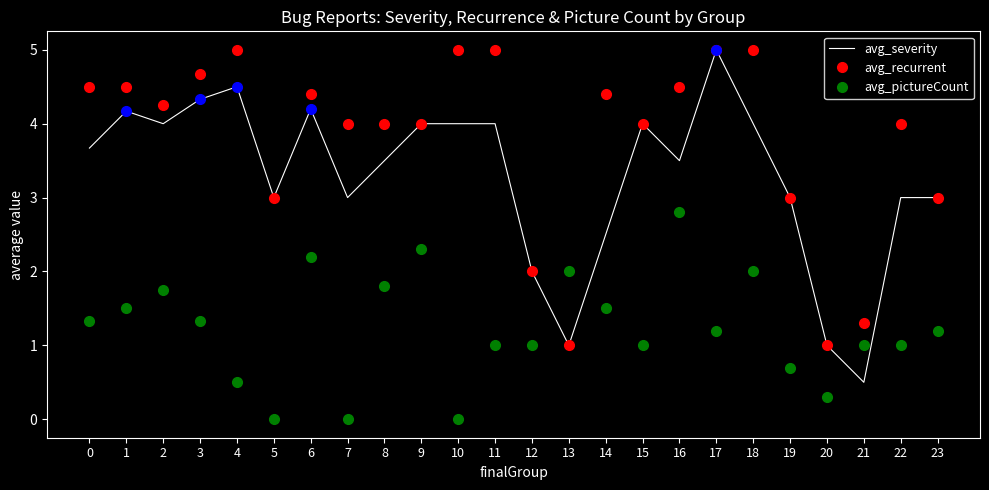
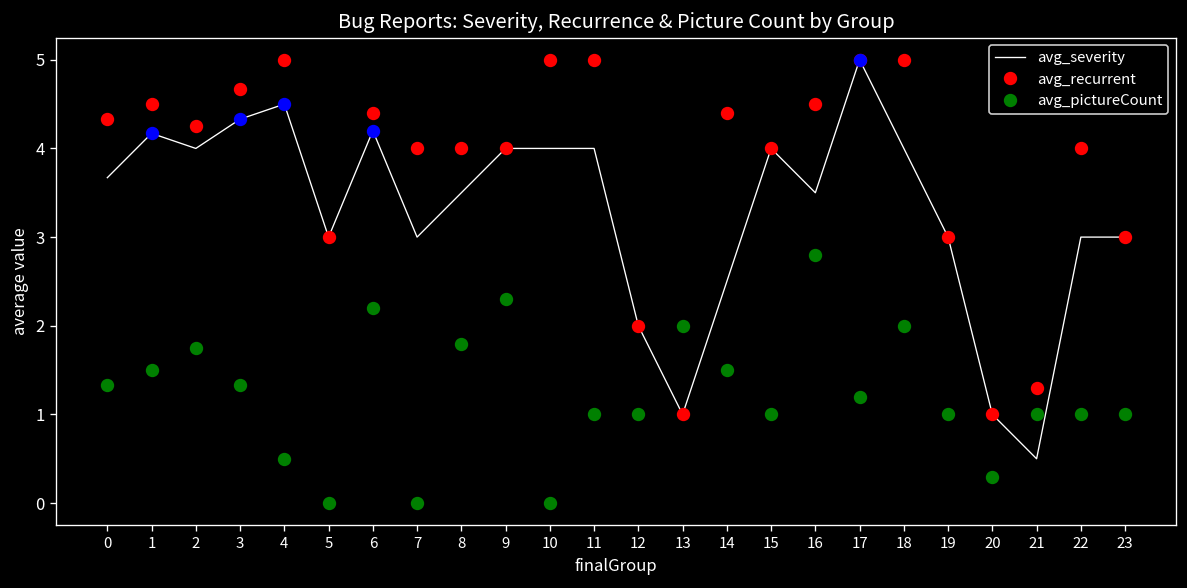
  {
    "avg_severity": {
      "0": 3.7,
      "2": 4.0,
      "7": 3.0,
      "8": 3.5,
      "10": 4.0,
      "11": 4.0,
      "14": 2.5,
      "16": 3.5,
      "18": 4.0,
      "21": 0.5,
      "22": 3.0
    },
    "avg_recurrent": {
-     "0": 4.5,
+     "0": 4.3,
      "1": 4.5,
      "2": 4.3,
      "3": 4.7,
      "4": 5.0,
      "6": 4.4,
      "7": 4.0,
      "8": 4.0,
      "10": 5.0,
      "11": 5.0,
      "14": 4.4,
      "16": 4.5,
      "18": 5.0,
      "21": 1.3,
      "22": 4.0
    },
    "avg_pictureCount": {
      "0": 1.3,
      "1": 1.5,
      "2": 1.8,
      "3": 1.3,
      "4": 0.5,
      "5": 0.0,
      "6": 2.2,
      "7": 0.0,
      "8": 1.8,
      "9": 2.3,
      "10": 0.0,
      "11": 1.0,
      "12": 1.0,
      "13": 2.0,
      "14": 1.5,
      "15": 1.0,
      "16": 2.8,
      "17": 1.2,
      "18": 2.0,
-     "19": 0.7,
+     "19": 1.0,
      "20": 0.3,
      "21": 1.0,
      "22": 1.0,
-     "23": 1.2
+     "23": 1.0
    }
  }
